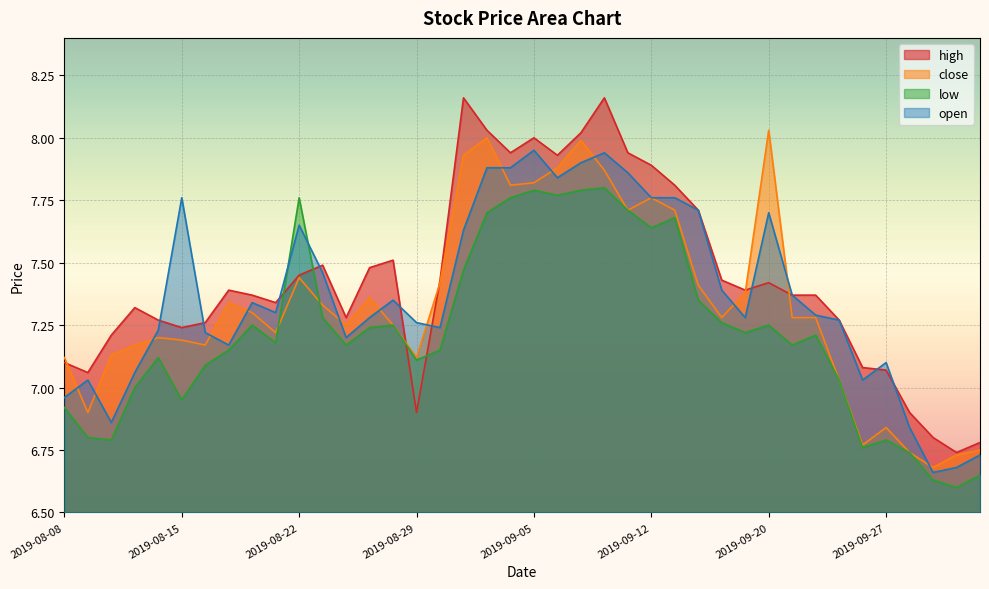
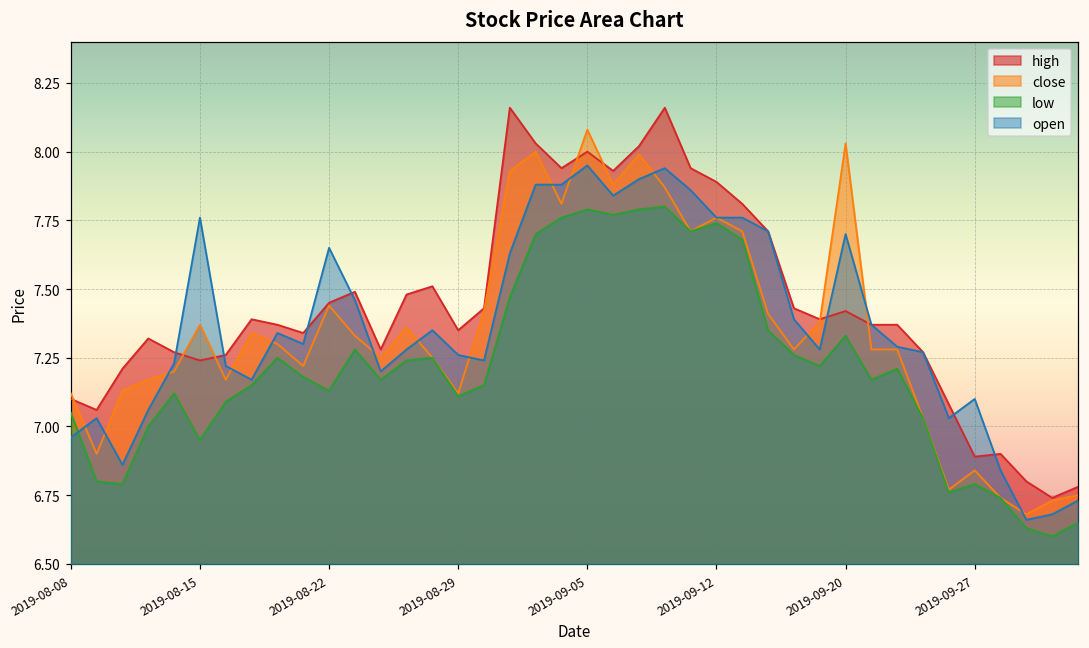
  {
    "high": {
      "2019-08-08": 7.10,
      "2019-08-15": 7.24,
-     "2019-08-29": 6.90,
+     "2019-08-29": 7.35,
      "2019-09-05": 8.00,
      "2019-09-12": 7.89,
      "2019-09-20": 7.42,
-     "2019-09-27": 7.07
+     "2019-09-27": 6.89
    },
    "close": {
      "2019-08-08": 7.12,
-     "2019-08-15": 7.19,
-     "2019-09-05": 7.82,
+     "2019-08-15": 7.37,
+     "2019-09-05": 8.08,
      "2019-09-20": 8.03,
      "2019-09-27": 6.84
    },
    "low": {
-     "2019-08-08": 6.92,
+     "2019-08-08": 7.05,
      "2019-08-15": 6.95,
-     "2019-08-22": 7.76,
+     "2019-08-22": 7.13,
      "2019-09-05": 7.79,
-     "2019-09-12": 7.64,
-     "2019-09-20": 7.25,
+     "2019-09-12": 7.74,
+     "2019-09-20": 7.33,
      "2019-09-27": 6.79
    },
    "open": {
      "2019-08-08": 6.96,
      "2019-08-15": 7.76,
      "2019-08-22": 7.65,
      "2019-08-29": 7.26,
      "2019-09-05": 7.95,
      "2019-09-20": 7.70,
      "2019-09-27": 7.10
    }
  }
